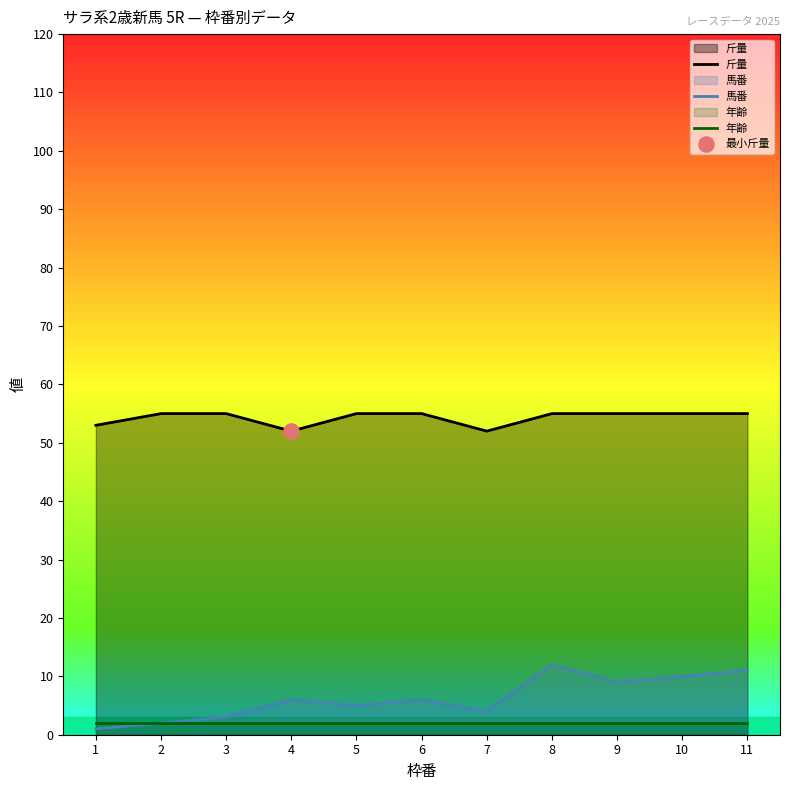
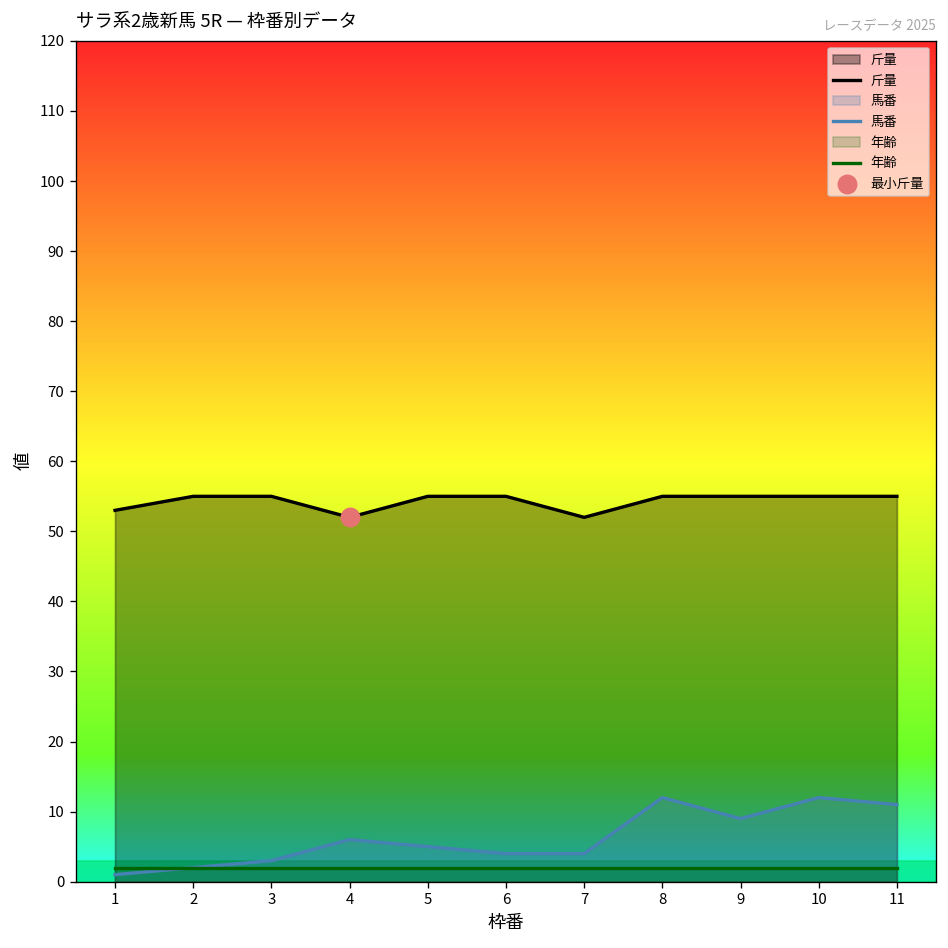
  {
    "馬番": {
      "4": 6,
      "5": 5,
-     "6": 6,
+     "6": 4,
      "7": 4,
      "8": 12,
      "9": 9,
-     "10": 10,
+     "10": 12,
      "11": 11
    }
  }
